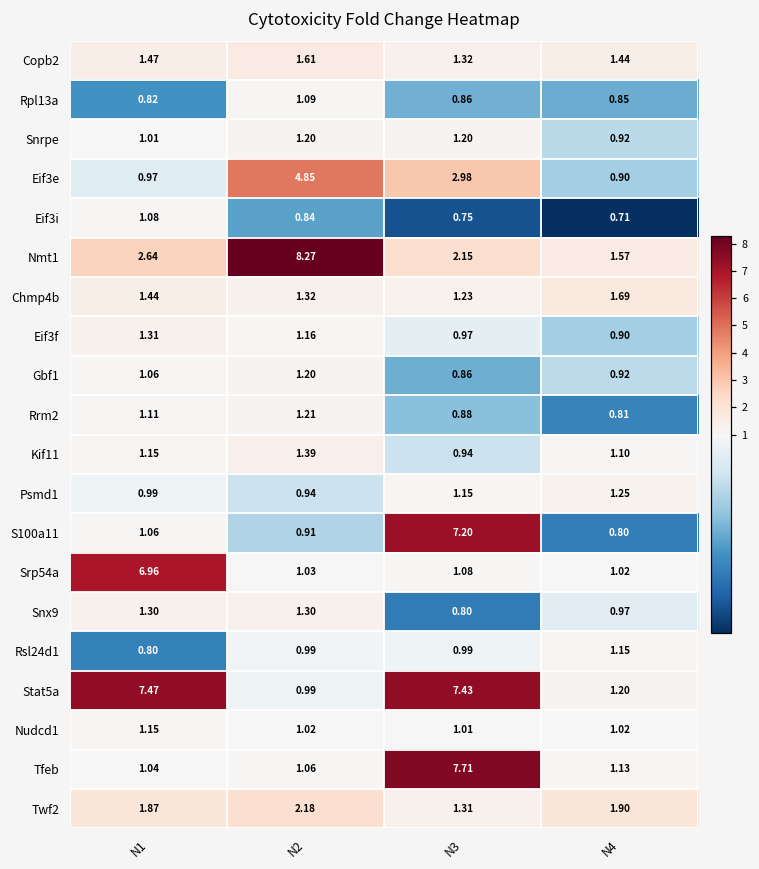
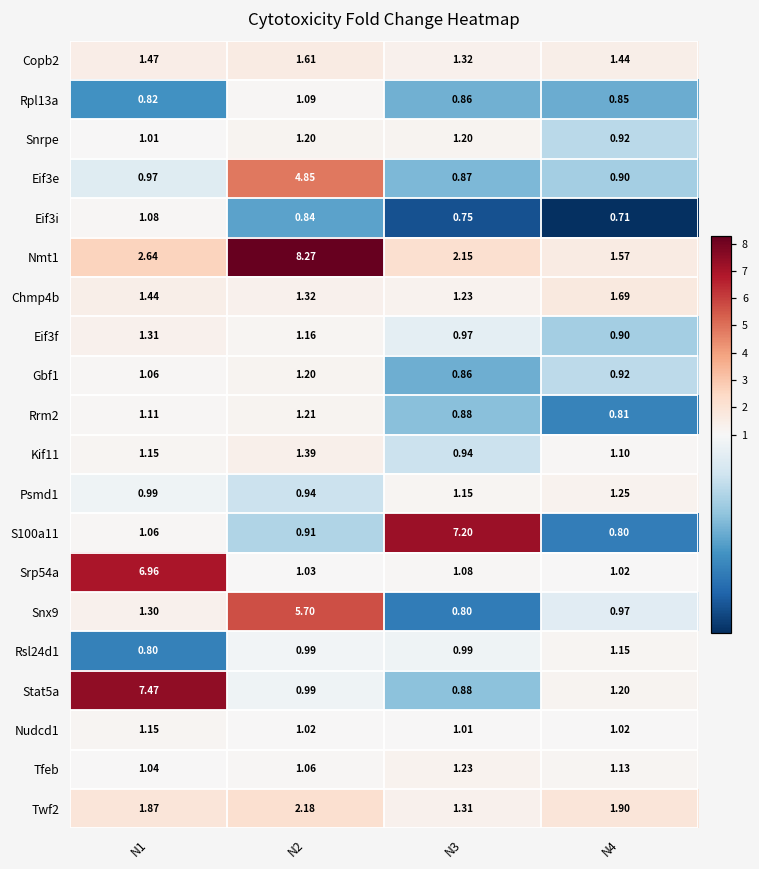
  {
    "Copb2": {
      "N1": 1.47,
      "N2": 1.61,
      "N3": 1.32,
      "N4": 1.44
    },
    "Rpl13a": {
      "N1": 0.82,
      "N2": 1.09,
      "N3": 0.86,
      "N4": 0.85
    },
    "Snrpe": {
      "N1": 1.01,
      "N2": 1.20,
      "N3": 1.20,
      "N4": 0.92
    },
    "Eif3e": {
      "N1": 0.97,
      "N2": 4.85,
-     "N3": 2.98,
+     "N3": 0.87,
      "N4": 0.90
    },
    "Eif3i": {
      "N1": 1.08,
      "N2": 0.84,
      "N3": 0.75,
      "N4": 0.71
    },
    "Nmt1": {
      "N1": 2.64,
      "N2": 8.27,
      "N3": 2.15,
      "N4": 1.57
    },
    "Chmp4b": {
      "N1": 1.44,
      "N2": 1.32,
      "N3": 1.23,
      "N4": 1.69
    },
    "Eif3f": {
      "N1": 1.31,
      "N2": 1.16,
      "N3": 0.97,
      "N4": 0.90
    },
    "Gbf1": {
      "N1": 1.06,
      "N2": 1.20,
      "N3": 0.86,
      "N4": 0.92
    },
    "Rrm2": {
      "N1": 1.11,
      "N2": 1.21,
      "N3": 0.88,
      "N4": 0.81
    },
    "Kif11": {
      "N1": 1.15,
      "N2": 1.39,
      "N3": 0.94,
      "N4": 1.10
    },
    "Psmd1": {
      "N1": 0.99,
      "N2": 0.94,
      "N3": 1.15,
      "N4": 1.25
    },
    "S100a11": {
      "N1": 1.06,
      "N2": 0.91,
      "N3": 7.20,
      "N4": 0.80
    },
    "Srp54a": {
      "N1": 6.96,
      "N2": 1.03,
      "N3": 1.08,
      "N4": 1.02
    },
    "Snx9": {
      "N1": 1.30,
-     "N2": 1.30,
+     "N2": 5.70,
      "N3": 0.80,
      "N4": 0.97
    },
    "Rsl24d1": {
      "N1": 0.80,
      "N2": 0.99,
      "N3": 0.99,
      "N4": 1.15
    },
    "Stat5a": {
      "N1": 7.47,
      "N2": 0.99,
-     "N3": 7.43,
+     "N3": 0.88,
      "N4": 1.20
    },
    "Nudcd1": {
      "N1": 1.15,
      "N2": 1.02,
      "N3": 1.01,
      "N4": 1.02
    },
    "Tfeb": {
      "N1": 1.04,
      "N2": 1.06,
-     "N3": 7.71,
+     "N3": 1.23,
      "N4": 1.13
    },
    "Twf2": {
      "N1": 1.87,
      "N2": 2.18,
      "N3": 1.31,
      "N4": 1.90
    }
  }
